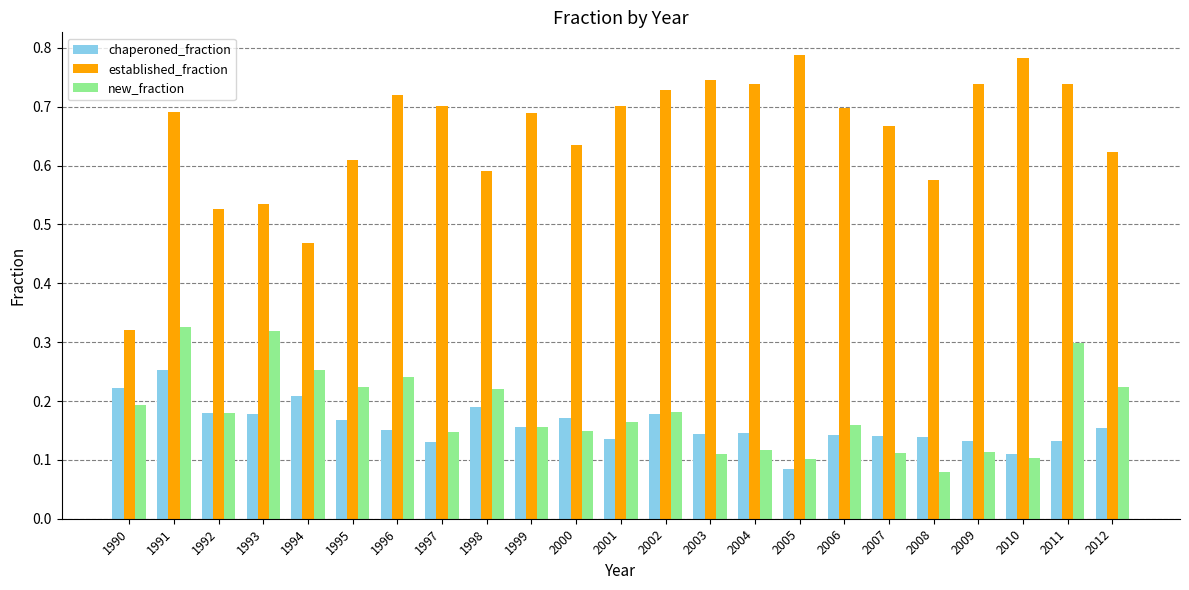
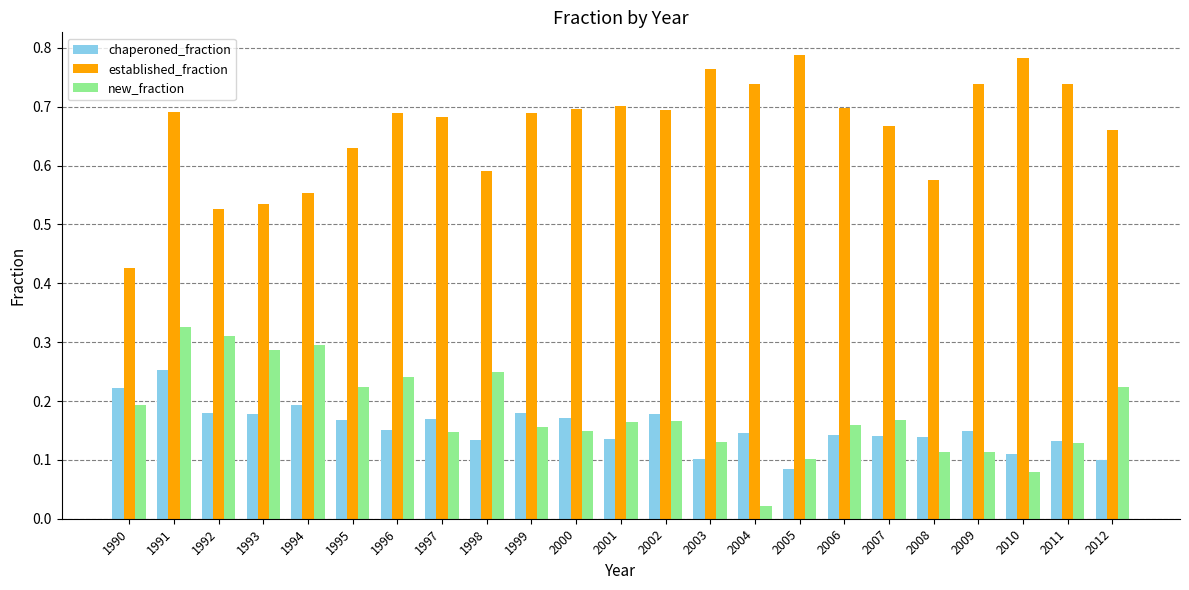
  {
    "chaperoned_fraction": {
      "1990": 0.22,
      "1991": 0.25,
      "1992": 0.18,
      "1993": 0.18,
-     "1994": 0.21,
+     "1994": 0.19,
      "1995": 0.17,
      "1996": 0.15,
-     "1997": 0.13,
-     "1998": 0.19,
-     "1999": 0.16,
+     "1997": 0.17,
+     "1998": 0.13,
+     "1999": 0.18,
      "2000": 0.17,
      "2001": 0.14,
      "2002": 0.18,
-     "2003": 0.14,
+     "2003": 0.10,
      "2004": 0.15,
      "2005": 0.08,
      "2006": 0.14,
      "2007": 0.14,
      "2008": 0.14,
-     "2009": 0.13,
+     "2009": 0.15,
      "2010": 0.11,
      "2011": 0.13,
-     "2012": 0.15
+     "2012": 0.10
    },
    "established_fraction": {
-     "1990": 0.32,
+     "1990": 0.43,
      "1991": 0.69,
      "1992": 0.53,
      "1993": 0.54,
-     "1994": 0.47,
-     "1995": 0.61,
-     "1996": 0.72,
-     "1997": 0.70,
+     "1994": 0.55,
+     "1995": 0.63,
+     "1996": 0.69,
+     "1997": 0.68,
      "1998": 0.59,
      "1999": 0.69,
-     "2000": 0.64,
+     "2000": 0.70,
      "2001": 0.70,
-     "2002": 0.73,
-     "2003": 0.75,
+     "2002": 0.69,
+     "2003": 0.76,
      "2004": 0.74,
      "2005": 0.79,
      "2006": 0.70,
      "2007": 0.67,
      "2008": 0.58,
      "2009": 0.74,
      "2010": 0.78,
      "2011": 0.74,
-     "2012": 0.62
+     "2012": 0.66
    },
    "new_fraction": {
      "1990": 0.19,
      "1991": 0.33,
-     "1992": 0.18,
-     "1993": 0.32,
-     "1994": 0.25,
+     "1992": 0.31,
+     "1993": 0.29,
+     "1994": 0.30,
      "1995": 0.22,
      "1996": 0.24,
      "1997": 0.15,
-     "1998": 0.22,
+     "1998": 0.25,
      "1999": 0.16,
      "2000": 0.15,
      "2001": 0.16,
-     "2002": 0.18,
-     "2003": 0.11,
-     "2004": 0.12,
+     "2002": 0.17,
+     "2003": 0.13,
+     "2004": 0.02,
      "2005": 0.10,
      "2006": 0.16,
-     "2007": 0.11,
-     "2008": 0.08,
+     "2007": 0.17,
+     "2008": 0.11,
      "2009": 0.11,
-     "2010": 0.10,
-     "2011": 0.30,
+     "2010": 0.08,
+     "2011": 0.13,
      "2012": 0.22
    }
  }
